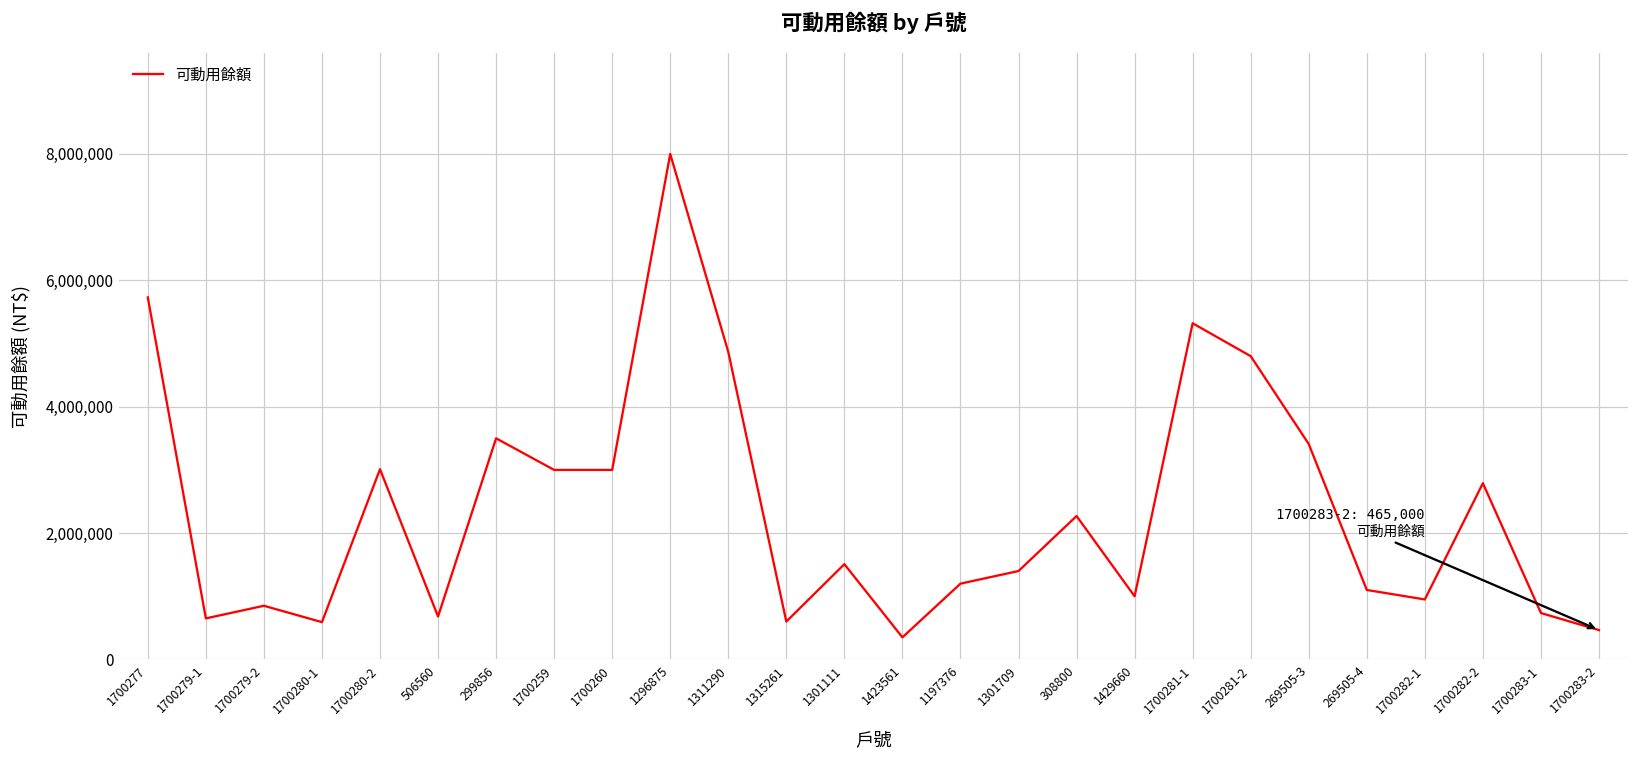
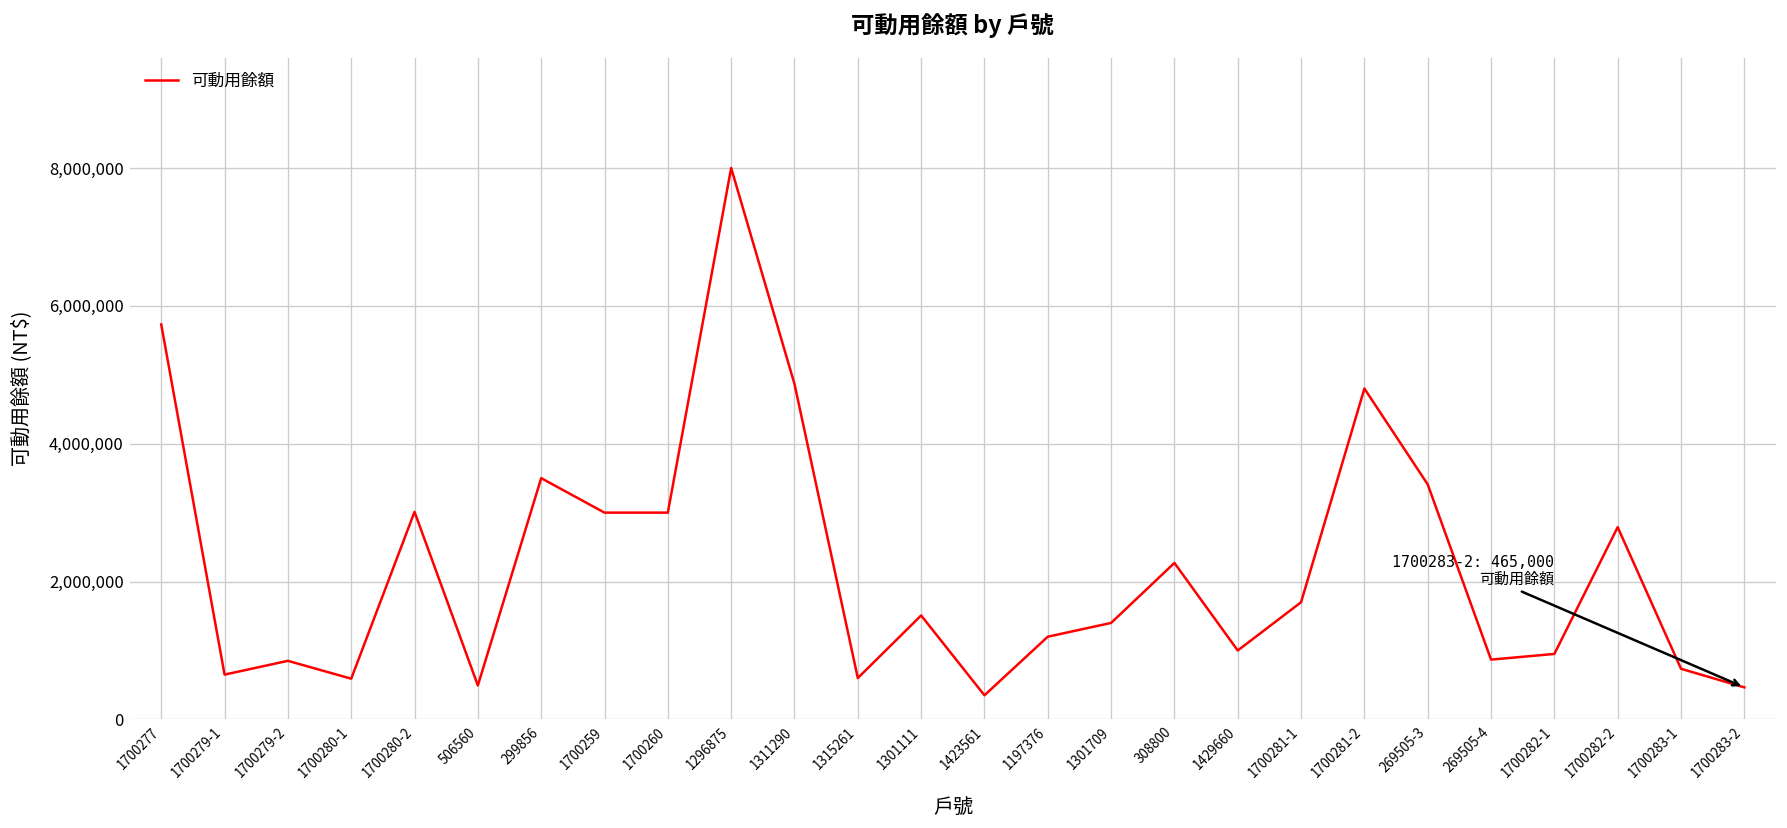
  {
    "1700277": "5,700,000",
    "1700279-1": "700,000",
    "1700279-2": "900,000",
    "1700280-1": "600,000",
    "1700280-2": "3,000,000",
-   "506560": "700,000",
+   "506560": "500,000",
    "299856": "3,500,000",
    "1700259": "3,000,000",
    "1700260": "3,000,000",
    "1296875": "8,000,000",
    "1311290": "4,900,000",
    "1315261": "600,000",
    "1301111": "1,500,000",
    "1423561": "400,000",
    "1197376": "1,200,000",
    "1301709": "1,400,000",
    "308800": "2,300,000",
    "1429660": "1,000,000",
-   "1700281-1": "5,300,000",
+   "1700281-1": "1,700,000",
    "1700281-2": "4,800,000",
    "269505-3": "3,400,000",
-   "269505-4": "1,100,000",
+   "269505-4": "900,000",
    "1700282-2": "2,800,000",
    "1700283-2": "500,000"
  }
